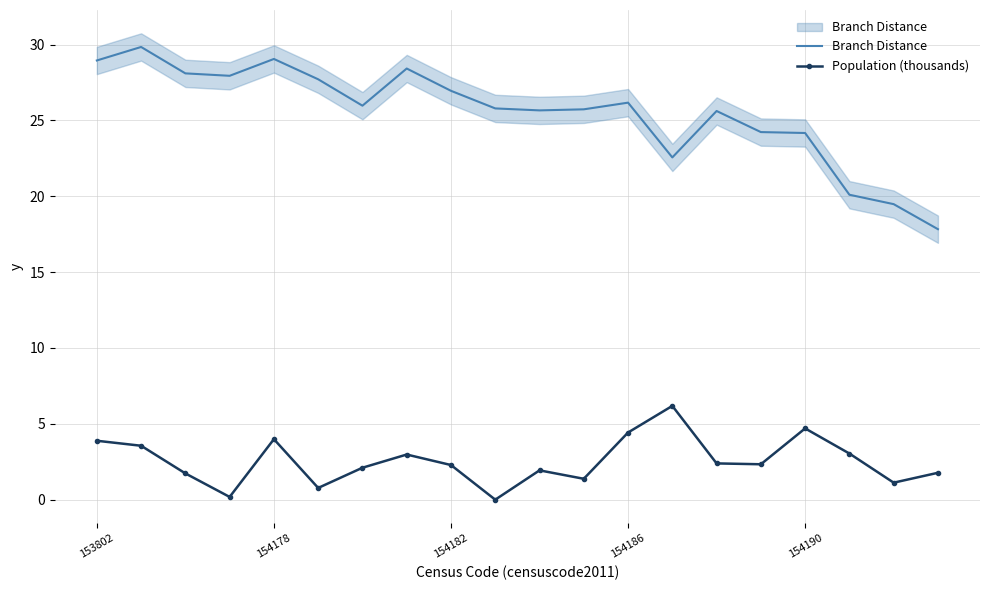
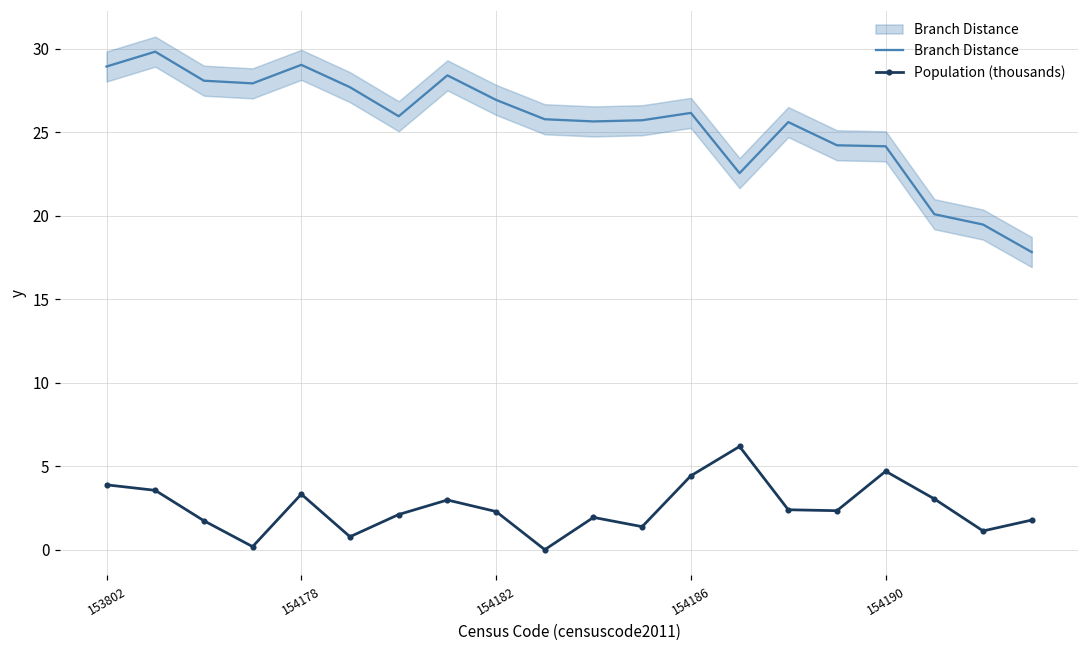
  {
    "Population (thousands)": {
      "153802": 3.9,
-     "154178": 4.0,
+     "154178": 3.3,
      "154182": 2.3,
      "154186": 4.4,
      "154190": 4.7
    }
  }
